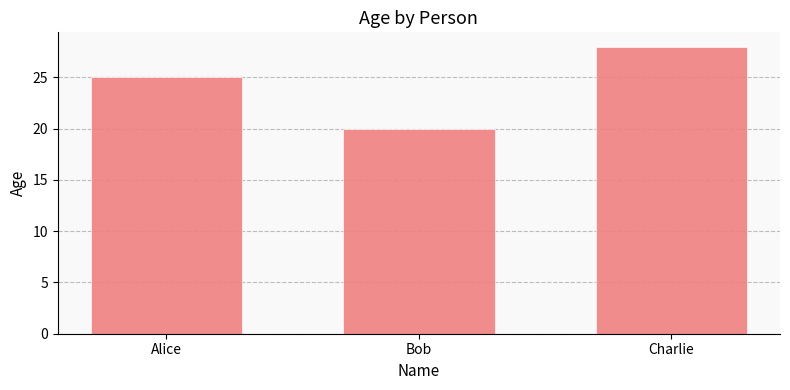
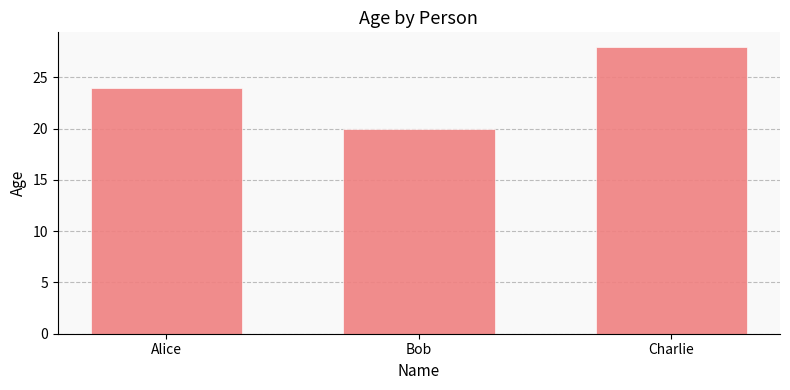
  {
-   "Alice": 25,
+   "Alice": 24,
    "Bob": 20,
    "Charlie": 28
  }
